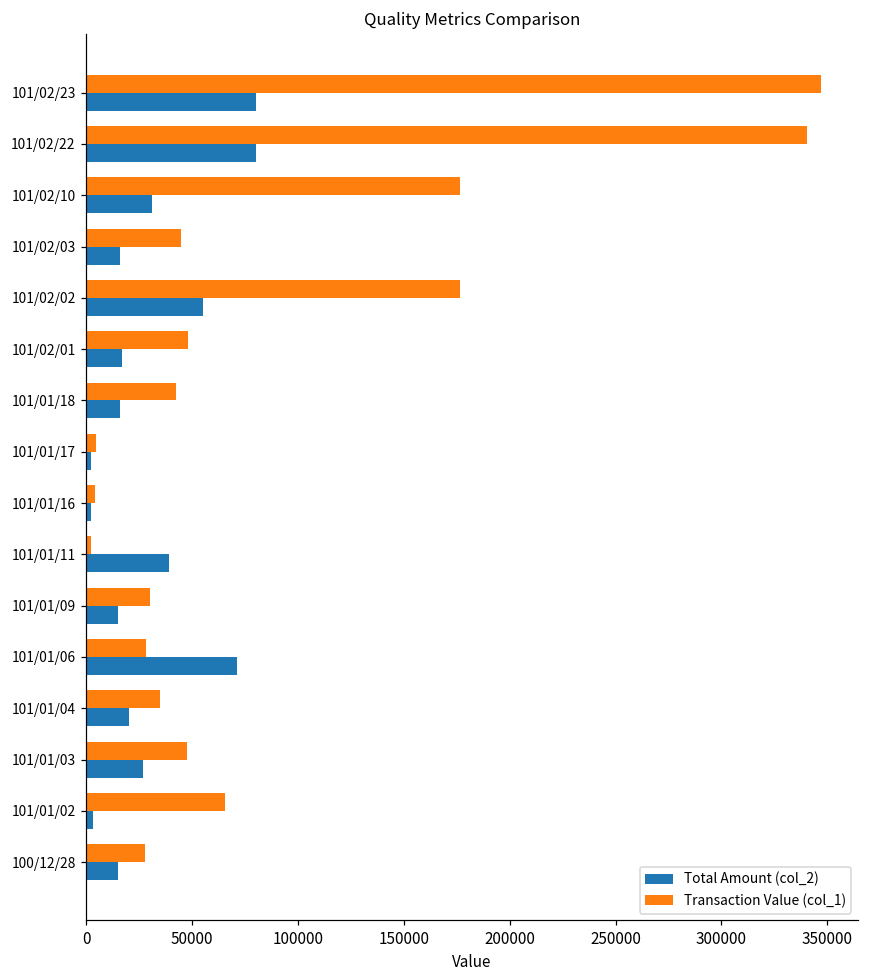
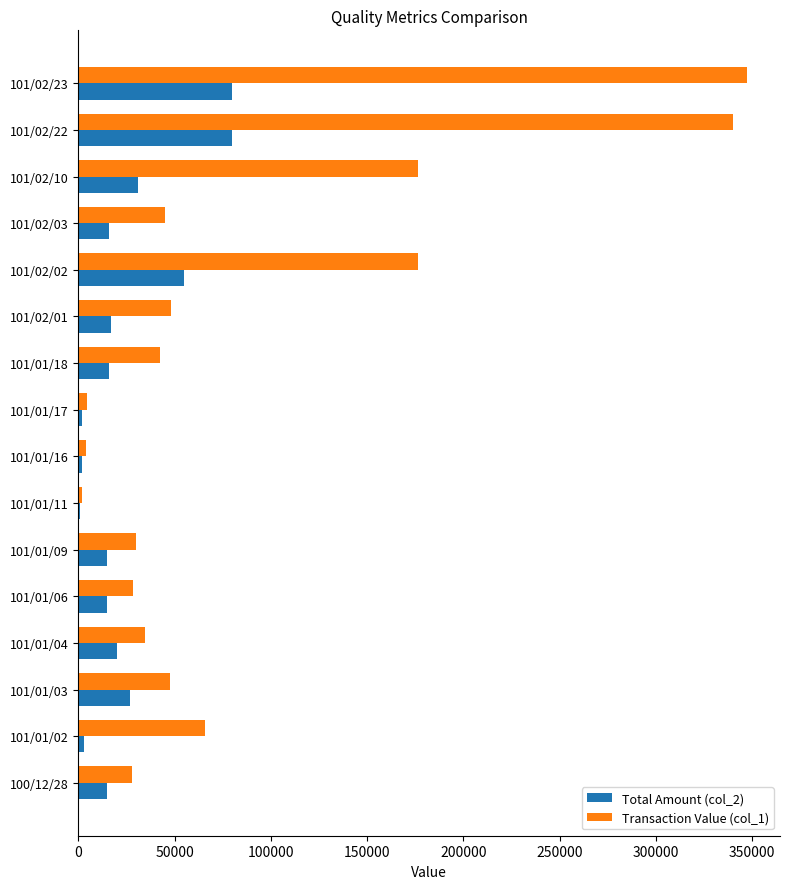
  {
    "Total Amount (col_2)": {
      "101/02/23": 80000,
      "101/02/22": 80000,
      "101/02/10": 31000,
      "101/02/03": 16000,
      "101/02/02": 55000,
      "101/02/01": 17000,
      "101/01/18": 16000,
      "101/01/17": 2000,
      "101/01/16": 2000,
-     "101/01/11": 39000,
+     "101/01/11": 1000,
      "101/01/09": 15000,
-     "101/01/06": 71000,
+     "101/01/06": 15000,
      "101/01/04": 20000,
      "101/01/03": 27000,
      "101/01/02": 3000,
      "100/12/28": 15000
    },
    "Transaction Value (col_1)": {
      "101/02/23": 347000,
      "101/02/22": 340000,
      "101/02/10": 177000,
      "101/02/03": 45000,
      "101/02/02": 176000,
      "101/02/01": 48000,
      "101/01/18": 43000,
      "101/01/17": 4000,
      "101/01/16": 4000,
      "101/01/11": 2000,
      "101/01/09": 30000,
      "101/01/06": 28000,
      "101/01/04": 35000,
      "101/01/03": 47000,
      "101/01/02": 66000,
      "100/12/28": 28000
    }
  }
